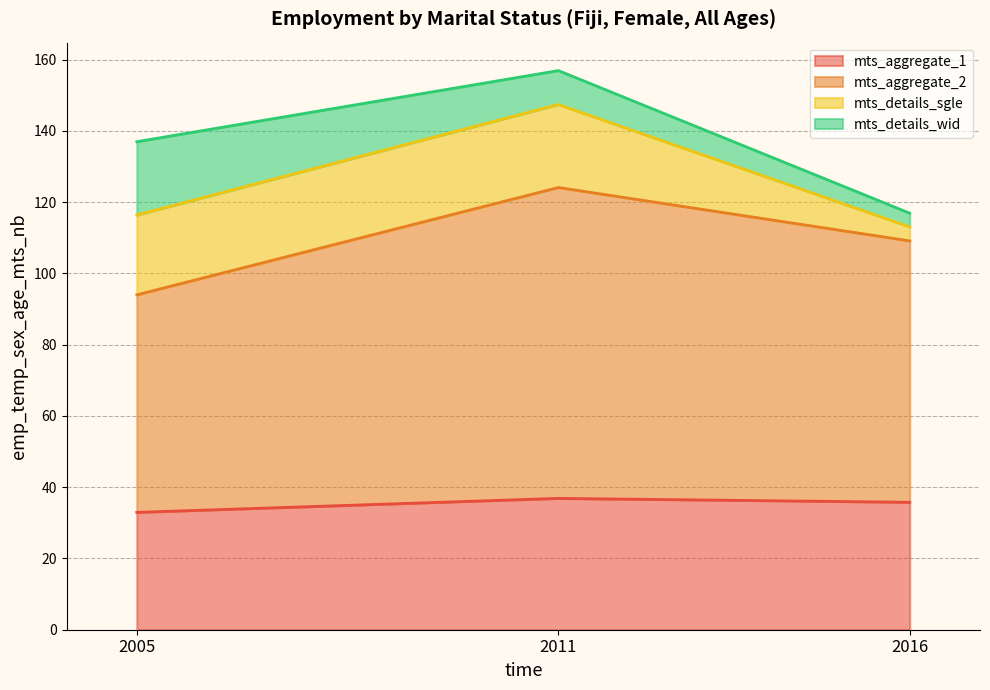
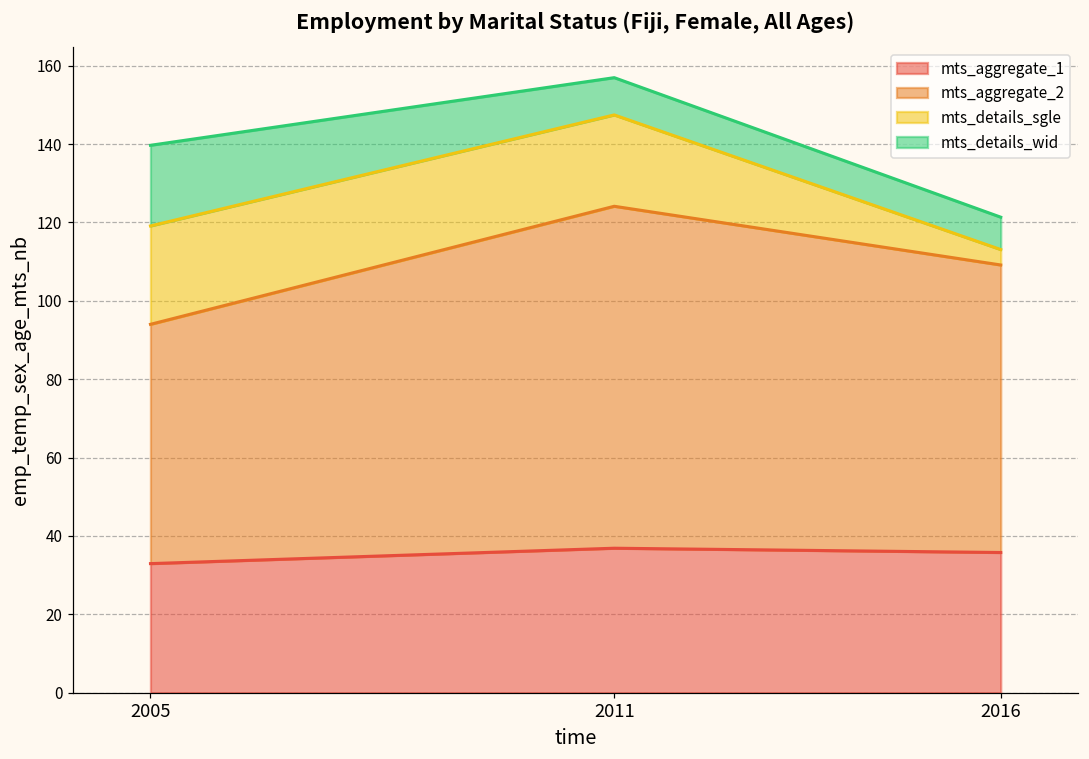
  {
    "mts_details_sgle": {
-     "2005": 22,
+     "2005": 25,
      "2011": 23,
      "2016": 4
    },
    "mts_details_wid": {
      "2005": 21,
      "2011": 10,
-     "2016": 4
+     "2016": 8
    }
  }
